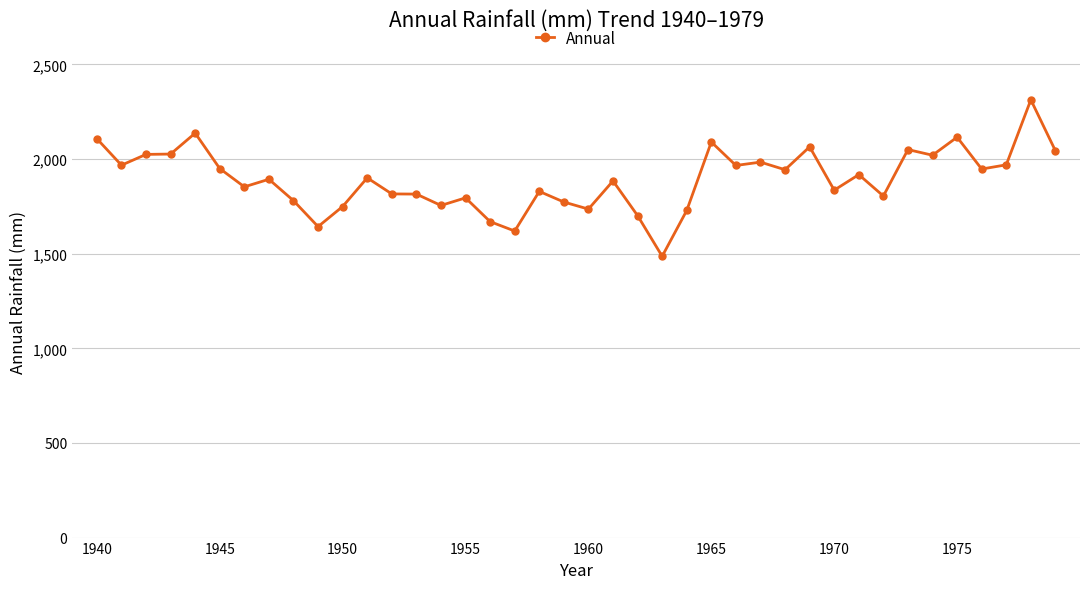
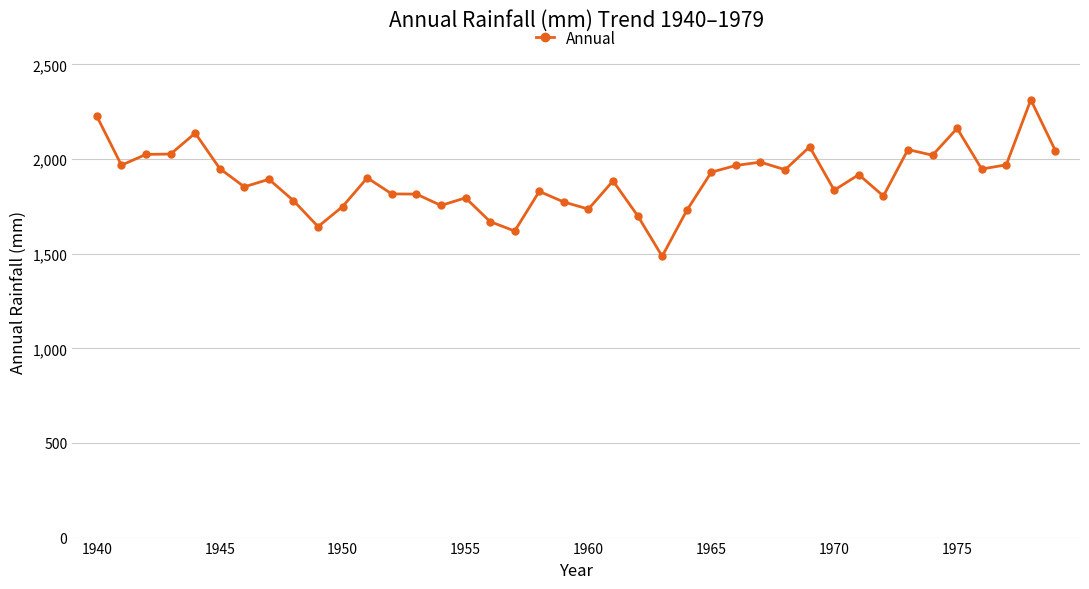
  {
-   "1940": "2,110",
+   "1940": "2,230",
    "1945": "1,950",
    "1950": "1,750",
    "1955": "1,790",
    "1960": "1,740",
-   "1965": "2,090",
+   "1965": "1,930",
    "1970": "1,840",
-   "1975": "2,120"
+   "1975": "2,160"
  }
